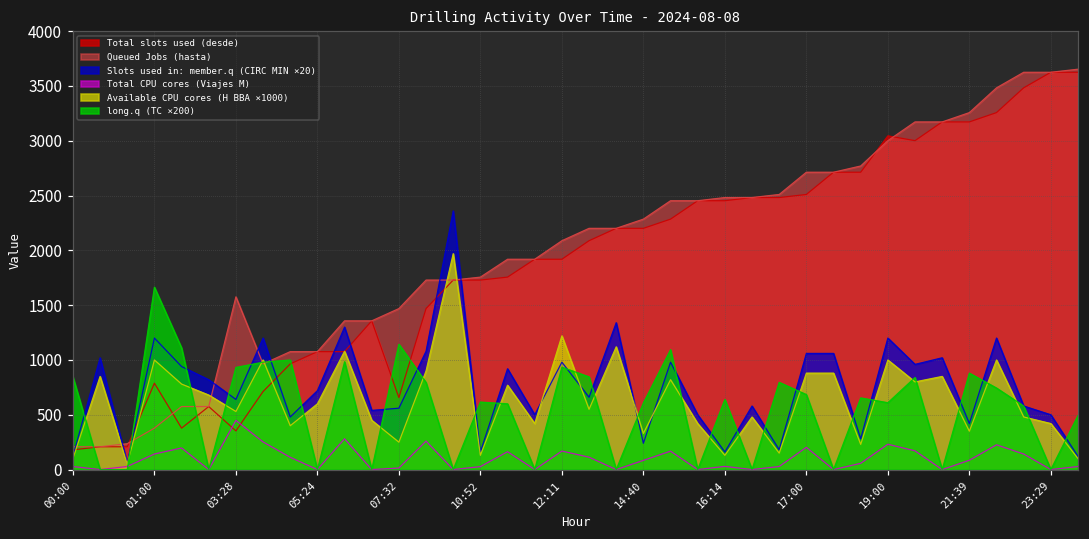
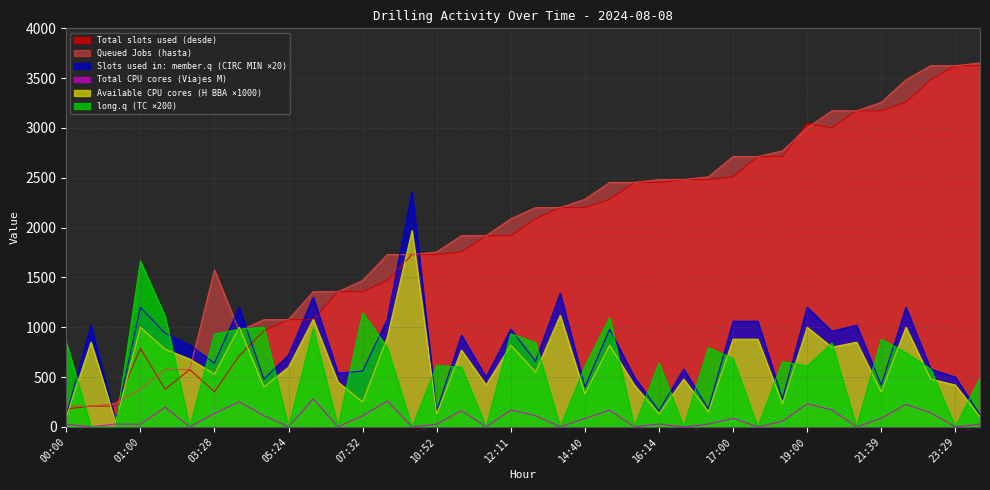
  {
    "Total slots used (desde)": {
      "00:00": 200,
      "01:00": 800,
      "03:28": 400,
-     "07:32": 700,
+     "07:32": 1400,
      "10:52": 1700,
      "12:11": 1900,
      "14:40": 2200,
      "16:14": 2500,
      "17:00": 2500,
      "19:00": 3000,
      "21:39": 3200
    },
    "Queued Jobs (hasta)": {
      "00:00": 200,
      "01:00": 400,
      "03:28": 1600,
      "07:32": 1500,
      "10:52": 1800,
      "12:11": 2100,
      "14:40": 2300,
      "16:14": 2500,
      "17:00": 2700,
      "19:00": 3000,
      "21:39": 3300
    },
    "Slots used in: member.q (CIRC MIN ×20)": {
      "01:00": 1200,
      "03:28": 600,
      "05:24": 700,
      "07:32": 600,
      "10:52": 200,
      "12:11": 1000,
-     "14:40": 200,
+     "14:40": 400,
      "16:14": 200,
      "17:00": 1100,
      "19:00": 1200,
      "21:39": 400,
      "23:29": 500
    },
    "Total CPU cores (Viajes M)": {
      "00:00": 0,
-     "01:00": 100,
-     "03:28": 400,
-     "07:32": 0,
+     "01:00": 0,
+     "03:28": 100,
+     "07:32": 100,
      "10:52": 0,
      "12:11": 200,
      "14:40": 100,
      "16:14": 0,
-     "17:00": 200,
+     "17:00": 100,
      "19:00": 200,
      "21:39": 100
    },
    "Available CPU cores (H BBA ×1000)": {
      "01:00": 1000,
      "03:28": 500,
      "05:24": 600,
      "07:32": 300,
      "10:52": 100,
-     "12:11": 1200,
+     "12:11": 800,
      "14:40": 300,
      "16:14": 100,
      "17:00": 900,
      "19:00": 1000,
      "21:39": 400,
      "23:29": 400
    },
    "long.q (TC ×200)": {
      "00:00": 800,
      "01:00": 1700,
      "03:28": 900,
      "07:32": 1100,
      "10:52": 600,
      "12:11": 900,
      "14:40": 600,
      "16:14": 600,
      "17:00": 700,
      "19:00": 600,
      "21:39": 900
    }
  }
